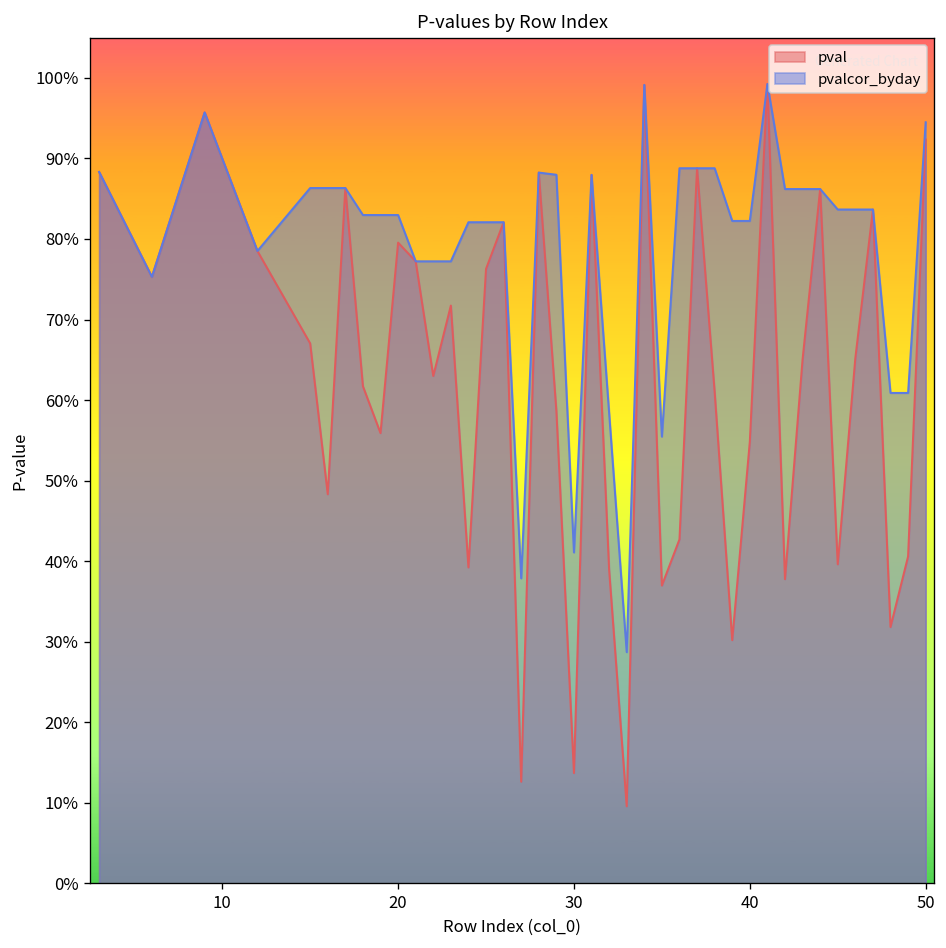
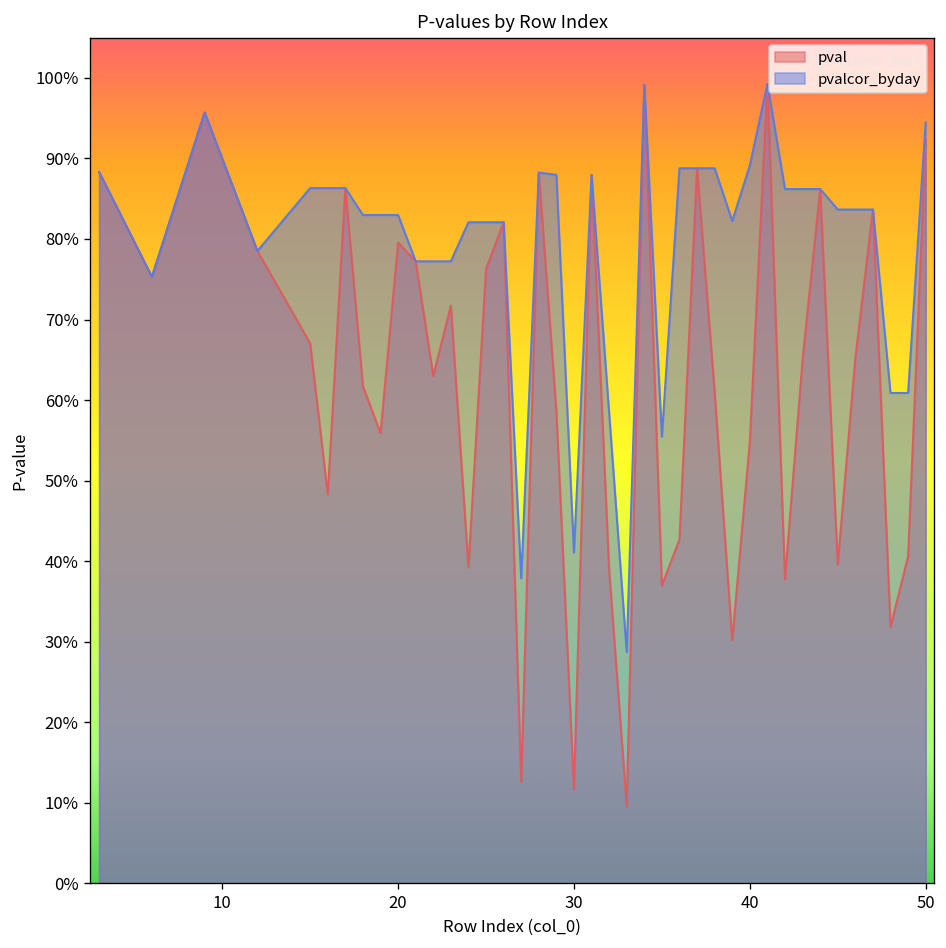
  {
    "pval": {
      "20": "80%",
-     "30": "14%",
+     "30": "12%",
      "40": "55%",
      "50": "92%"
    },
    "pvalcor_byday": {
      "20": "83%",
      "30": "41%",
-     "40": "82%",
+     "40": "89%",
      "50": "94%"
    }
  }
